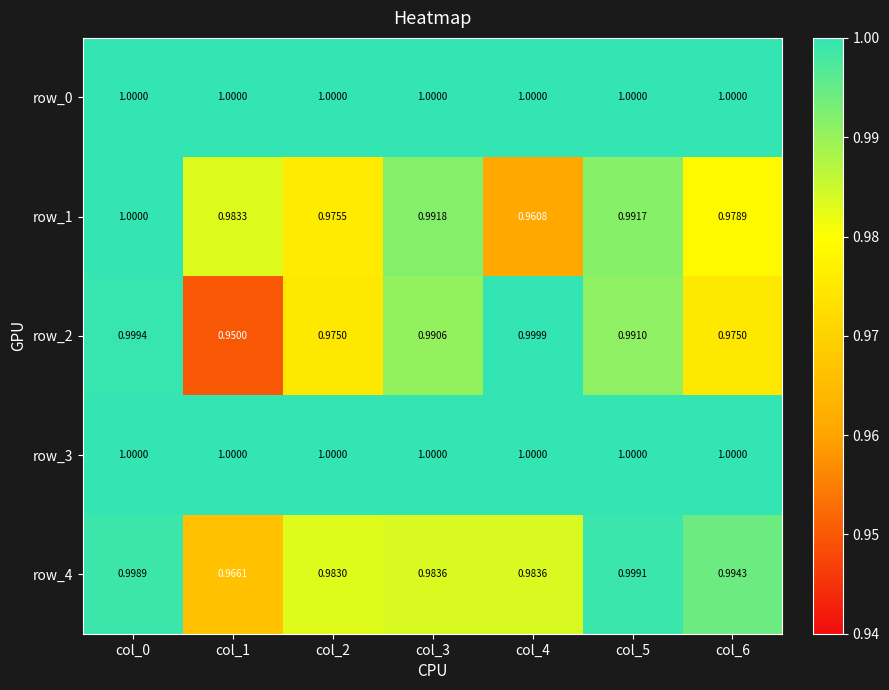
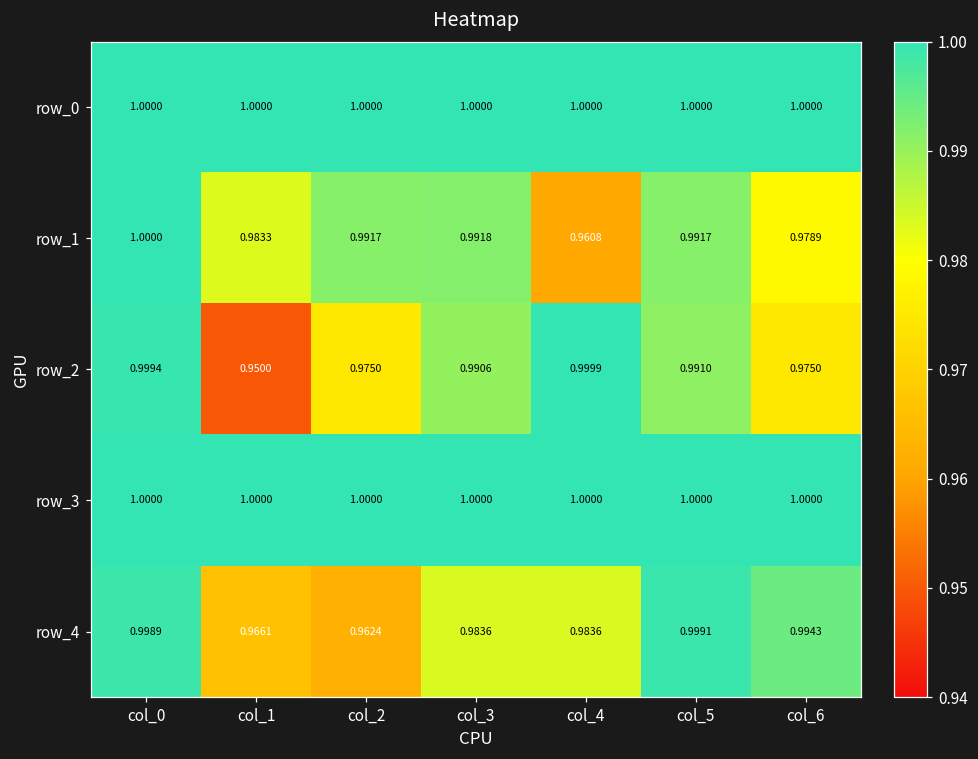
  {
    "row_0": {
      "col_0": 1.0000,
      "col_1": 1.0000,
      "col_2": 1.0000,
      "col_3": 1.0000,
      "col_4": 1.0000,
      "col_5": 1.0000,
      "col_6": 1.0000
    },
    "row_1": {
      "col_0": 1.0000,
      "col_1": 0.9833,
-     "col_2": 0.9755,
+     "col_2": 0.9917,
      "col_3": 0.9918,
      "col_4": 0.9608,
      "col_5": 0.9917,
      "col_6": 0.9789
    },
    "row_2": {
      "col_0": 0.9994,
      "col_1": 0.9500,
      "col_2": 0.9750,
      "col_3": 0.9906,
      "col_4": 0.9999,
      "col_5": 0.9910,
      "col_6": 0.9750
    },
    "row_3": {
      "col_0": 1.0000,
      "col_1": 1.0000,
      "col_2": 1.0000,
      "col_3": 1.0000,
      "col_4": 1.0000,
      "col_5": 1.0000,
      "col_6": 1.0000
    },
    "row_4": {
      "col_0": 0.9989,
      "col_1": 0.9661,
-     "col_2": 0.9830,
+     "col_2": 0.9624,
      "col_3": 0.9836,
      "col_4": 0.9836,
      "col_5": 0.9991,
      "col_6": 0.9943
    }
  }
